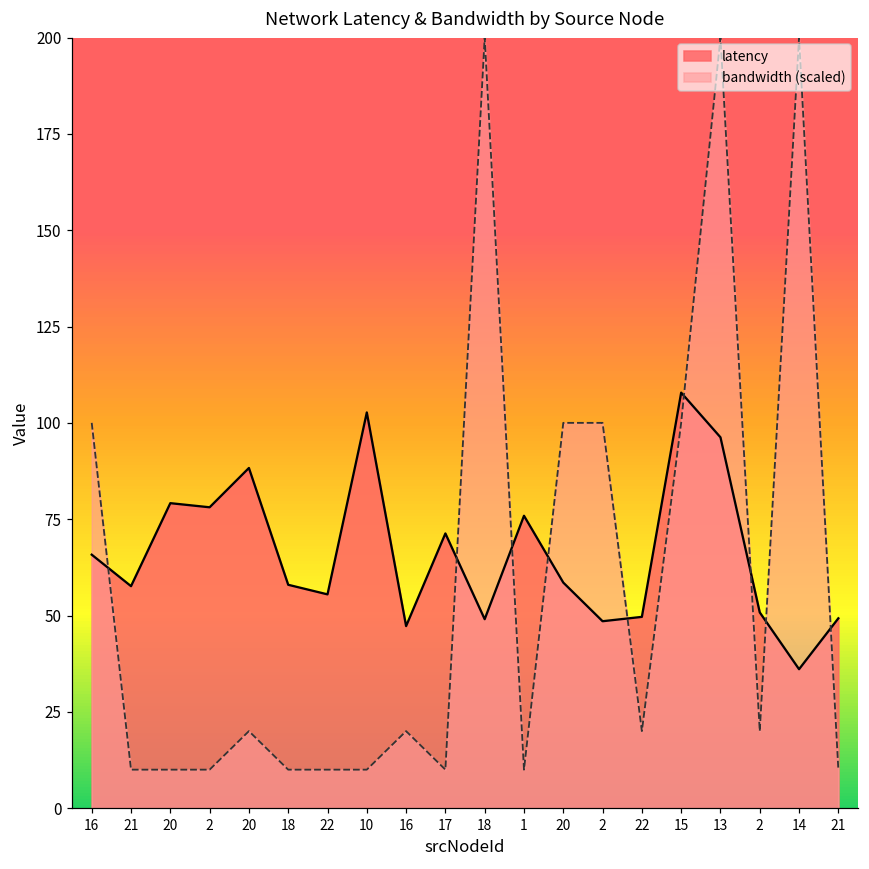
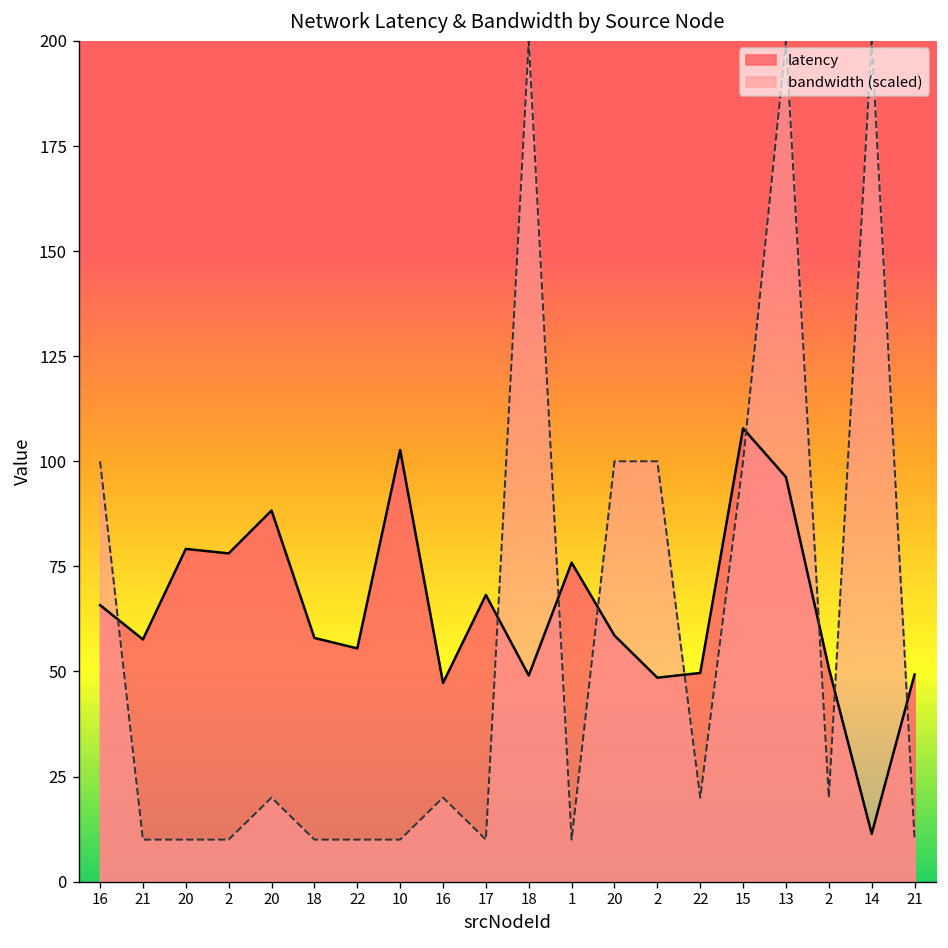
  {
    "latency": {
      "10": 103,
-     "17": 71,
+     "17": 68,
      "1": 76,
      "15": 108,
      "13": 96,
-     "14": 36
+     "14": 11
    },
    "bandwidth (scaled)": {
      "10": 10,
      "17": 10,
      "1": 10,
      "15": 100,
      "13": 200,
      "14": 200
    }
  }
